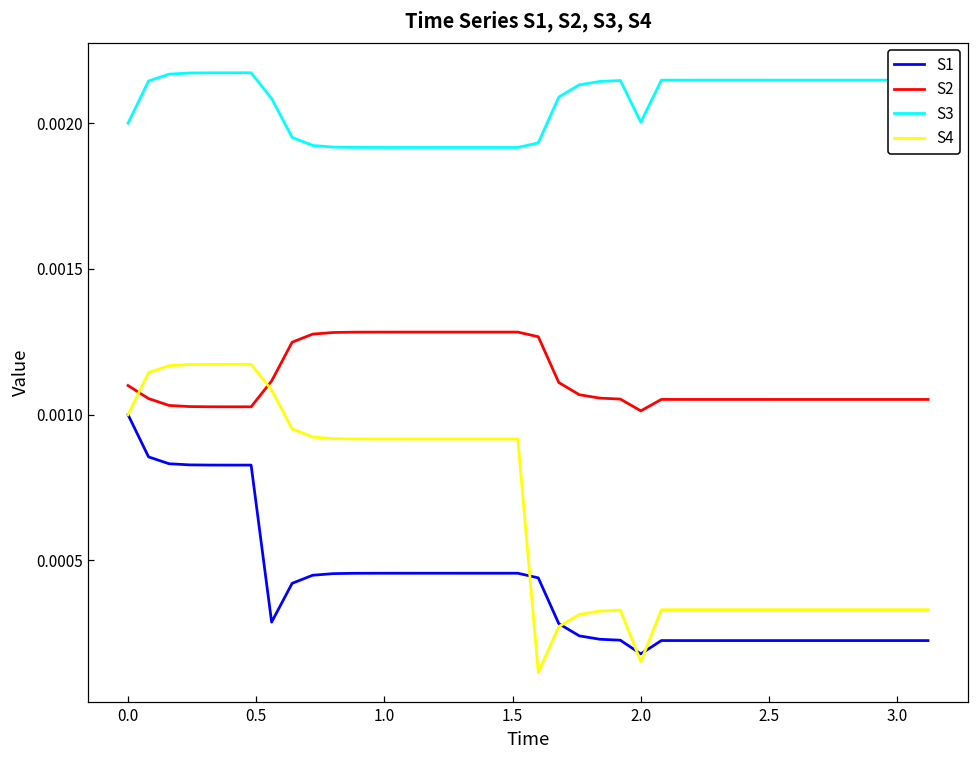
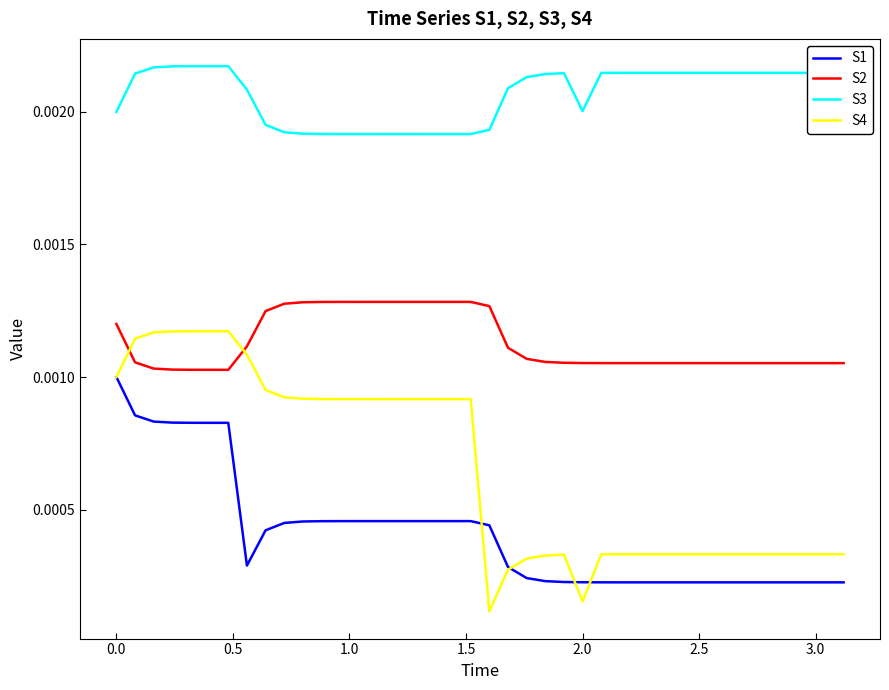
  {
    "S1": {
-     "2.0": 0.00018
+     "2.0": 0.00023
    },
    "S2": {
-     "0.0": 0.0011,
-     "2.0": 0.00101
+     "0.0": 0.0012,
+     "2.0": 0.00105
    },
    "S3": {
      "0.0": 0.00200,
      "2.0": 0.00200
    },
    "S4": {
      "2.0": 0.00015
    }
  }
